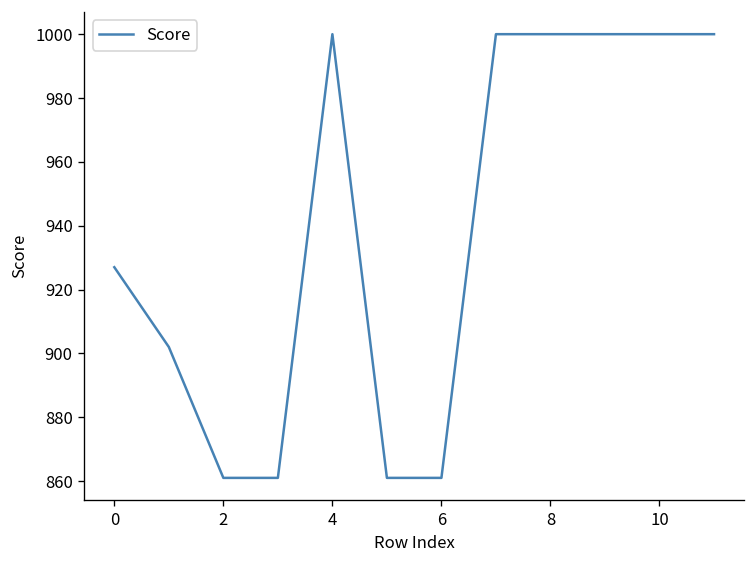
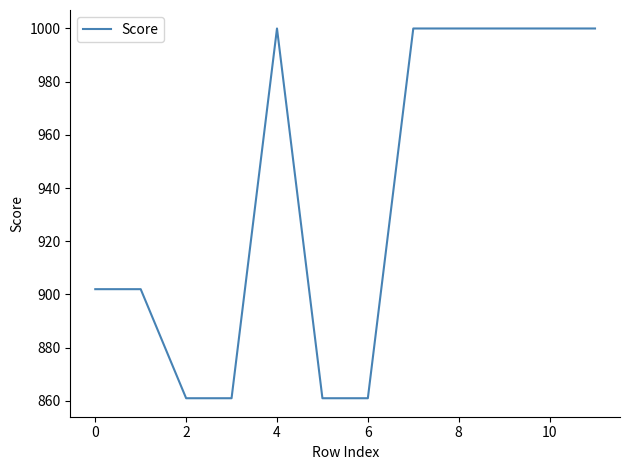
  {
-   "0": 927,
+   "0": 902,
    "2": 861,
    "4": 1000,
    "6": 861,
    "8": 1000,
    "10": 1000
  }
